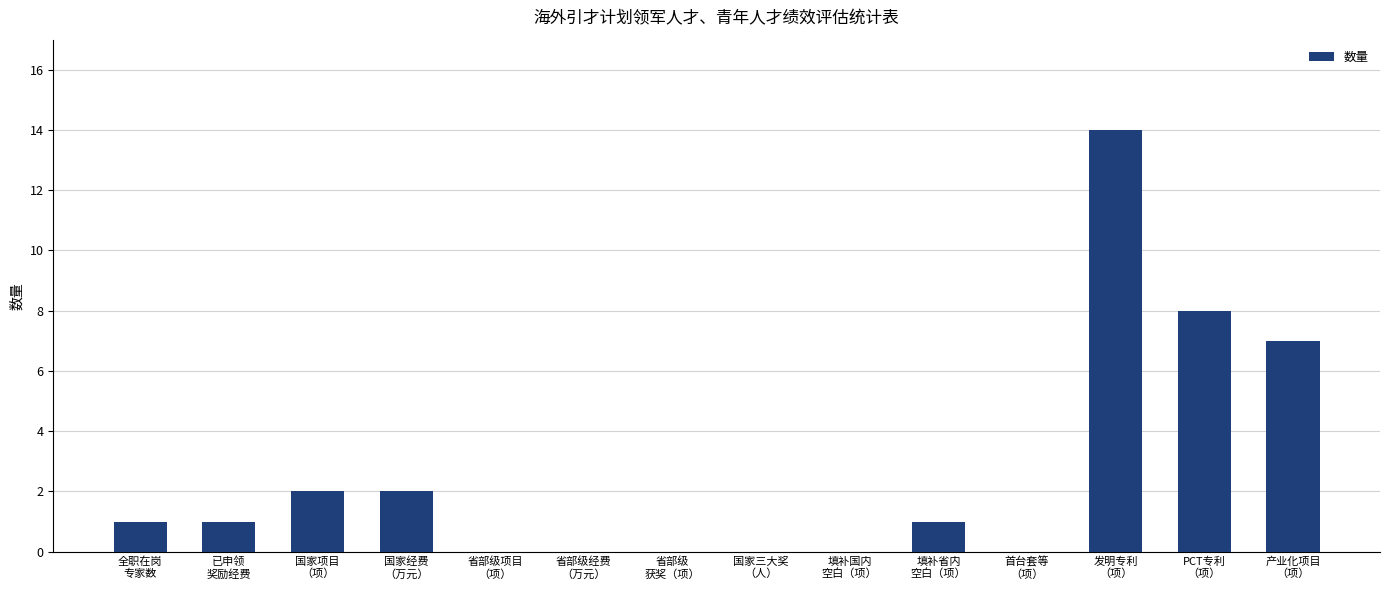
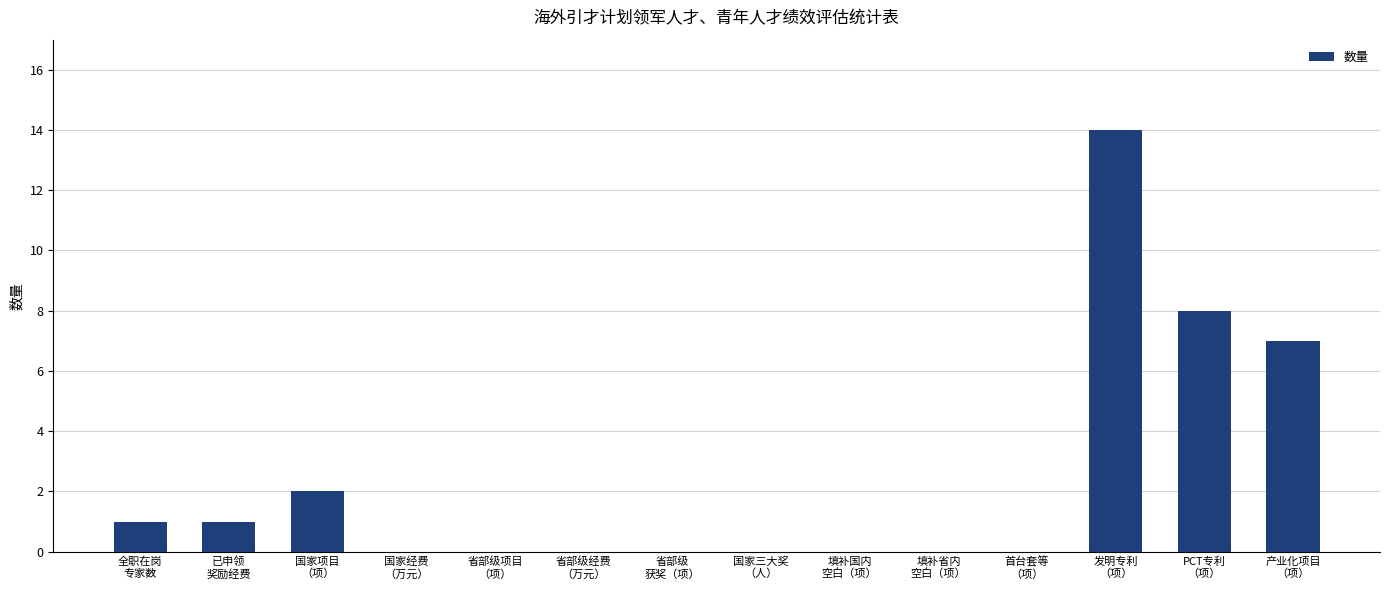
  {
    "全职在岗 专家数": 1,
    "已申领 奖励经费": 1,
    "国家项目 （项）": 2,
-   "国家经费 （万元）": 2,
+   "国家经费 （万元）": 0,
    "省部级项目 （项）": 0,
    "省部级经费 （万元）": 0,
    "省部级 获奖（项）": 0,
    "国家三大奖 （人）": 0,
    "填补国内 空白（项）": 0,
-   "填补省内 空白（项）": 1,
+   "填补省内 空白（项）": 0,
    "首台套等 （项）": 0,
    "发明专利 （项）": 14,
    "PCT专利 （项）": 8,
    "产业化项目 （项）": 7
  }
